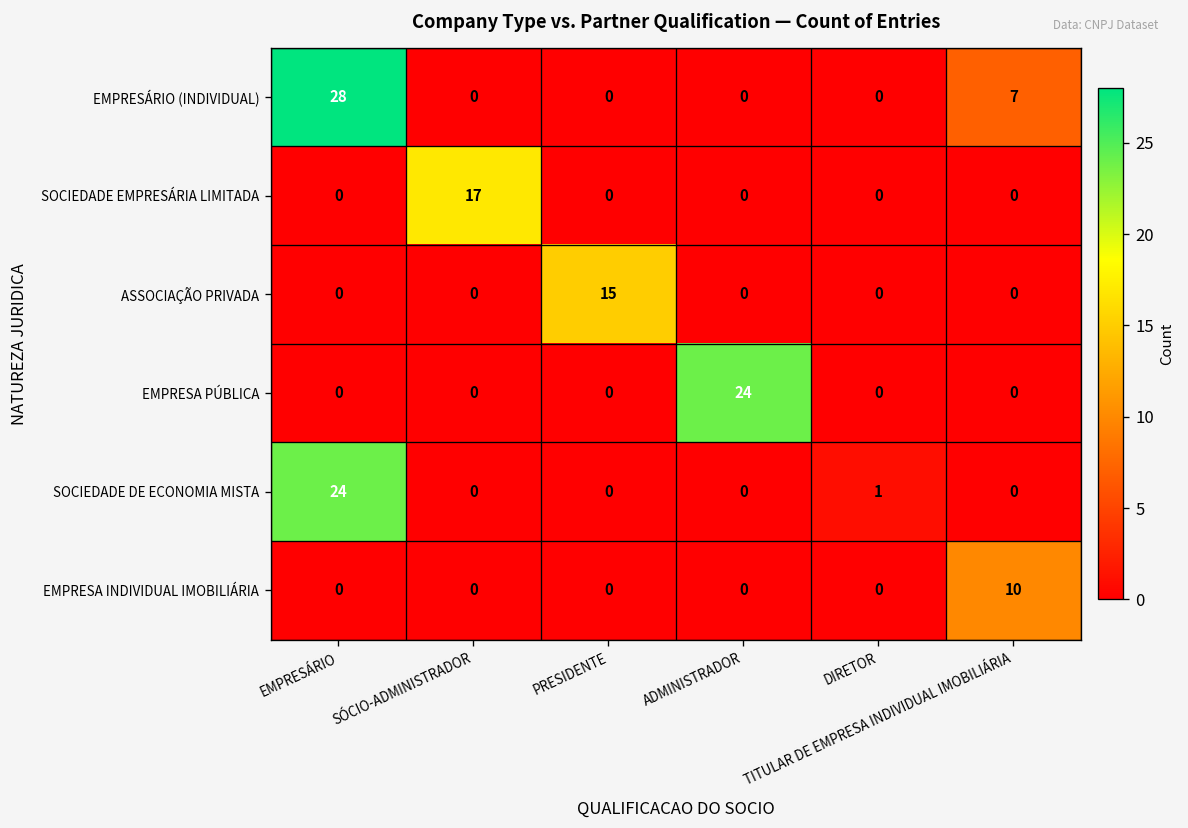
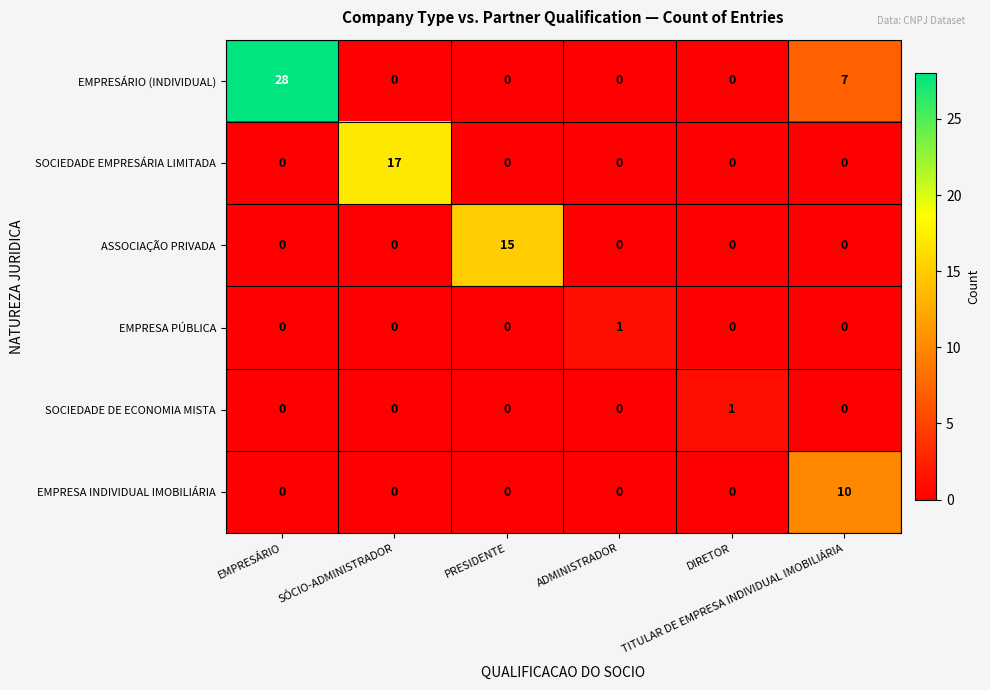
  {
    "EMPRESÁRIO (INDIVIDUAL)": {
      "EMPRESÁRIO": 28,
      "SÓCIO-ADMINISTRADOR": 0,
      "PRESIDENTE": 0,
      "ADMINISTRADOR": 0,
      "DIRETOR": 0,
      "TITULAR DE EMPRESA INDIVIDUAL IMOBILIÁRIA": 7
    },
    "SOCIEDADE EMPRESÁRIA LIMITADA": {
      "EMPRESÁRIO": 0,
      "SÓCIO-ADMINISTRADOR": 17,
      "PRESIDENTE": 0,
      "ADMINISTRADOR": 0,
      "DIRETOR": 0,
      "TITULAR DE EMPRESA INDIVIDUAL IMOBILIÁRIA": 0
    },
    "ASSOCIAÇÃO PRIVADA": {
      "EMPRESÁRIO": 0,
      "SÓCIO-ADMINISTRADOR": 0,
      "PRESIDENTE": 15,
      "ADMINISTRADOR": 0,
      "DIRETOR": 0,
      "TITULAR DE EMPRESA INDIVIDUAL IMOBILIÁRIA": 0
    },
    "EMPRESA PÚBLICA": {
      "EMPRESÁRIO": 0,
      "SÓCIO-ADMINISTRADOR": 0,
      "PRESIDENTE": 0,
-     "ADMINISTRADOR": 24,
+     "ADMINISTRADOR": 1,
      "DIRETOR": 0,
      "TITULAR DE EMPRESA INDIVIDUAL IMOBILIÁRIA": 0
    },
    "SOCIEDADE DE ECONOMIA MISTA": {
-     "EMPRESÁRIO": 24,
+     "EMPRESÁRIO": 0,
      "SÓCIO-ADMINISTRADOR": 0,
      "PRESIDENTE": 0,
      "ADMINISTRADOR": 0,
      "DIRETOR": 1,
      "TITULAR DE EMPRESA INDIVIDUAL IMOBILIÁRIA": 0
    },
    "EMPRESA INDIVIDUAL IMOBILIÁRIA": {
      "EMPRESÁRIO": 0,
      "SÓCIO-ADMINISTRADOR": 0,
      "PRESIDENTE": 0,
      "ADMINISTRADOR": 0,
      "DIRETOR": 0,
      "TITULAR DE EMPRESA INDIVIDUAL IMOBILIÁRIA": 10
    }
  }
